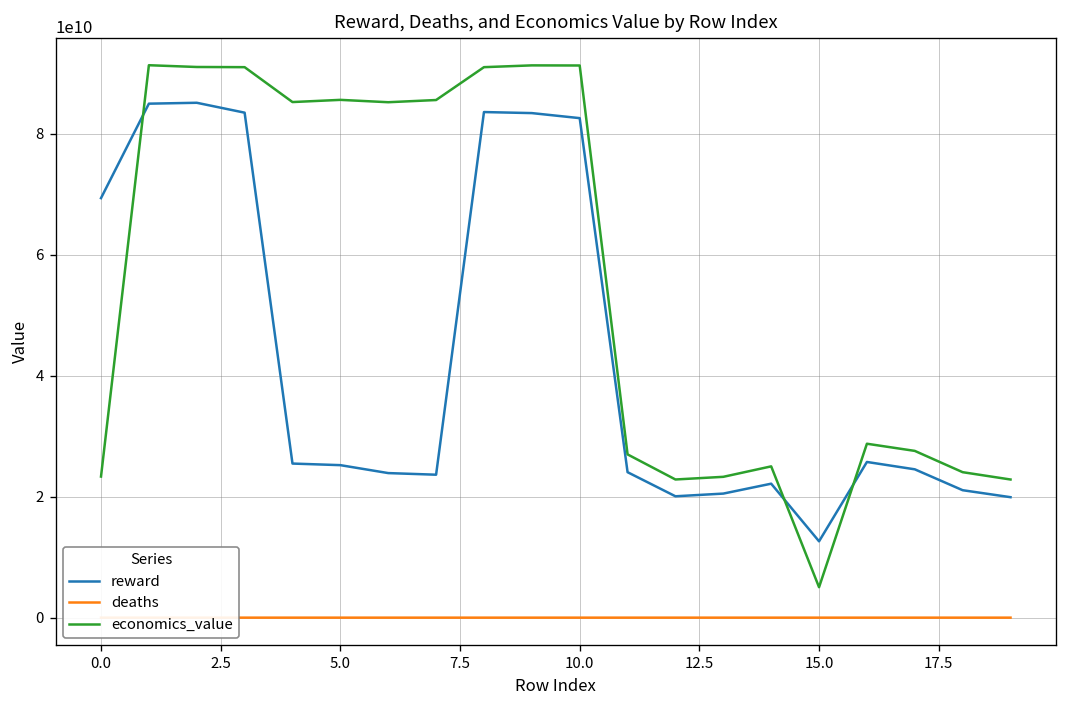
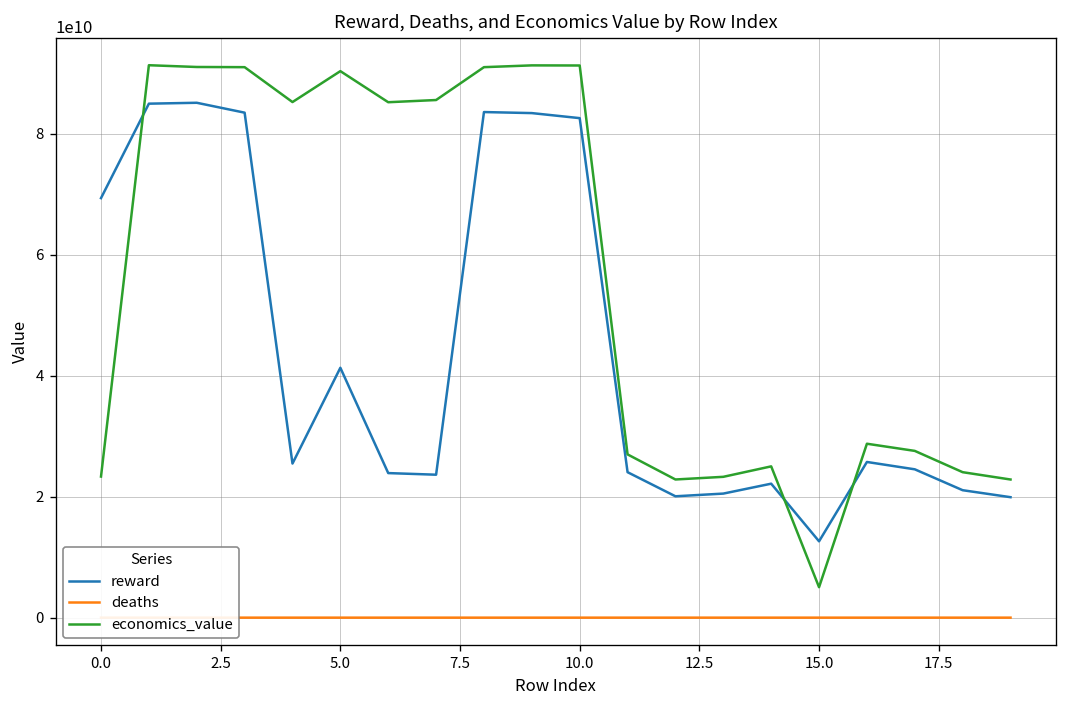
  {
    "reward": {
      "0.0": 69000000000,
-     "5.0": 25000000000,
+     "5.0": 41000000000,
      "10.0": 83000000000,
      "15.0": 13000000000
    },
    "deaths": {
      "5.0": 0,
      "10.0": 0,
      "15.0": 0
    },
    "economics_value": {
      "0.0": 23000000000,
-     "5.0": 86000000000,
+     "5.0": 90000000000,
      "10.0": 91000000000,
      "15.0": 5000000000
    }
  }
